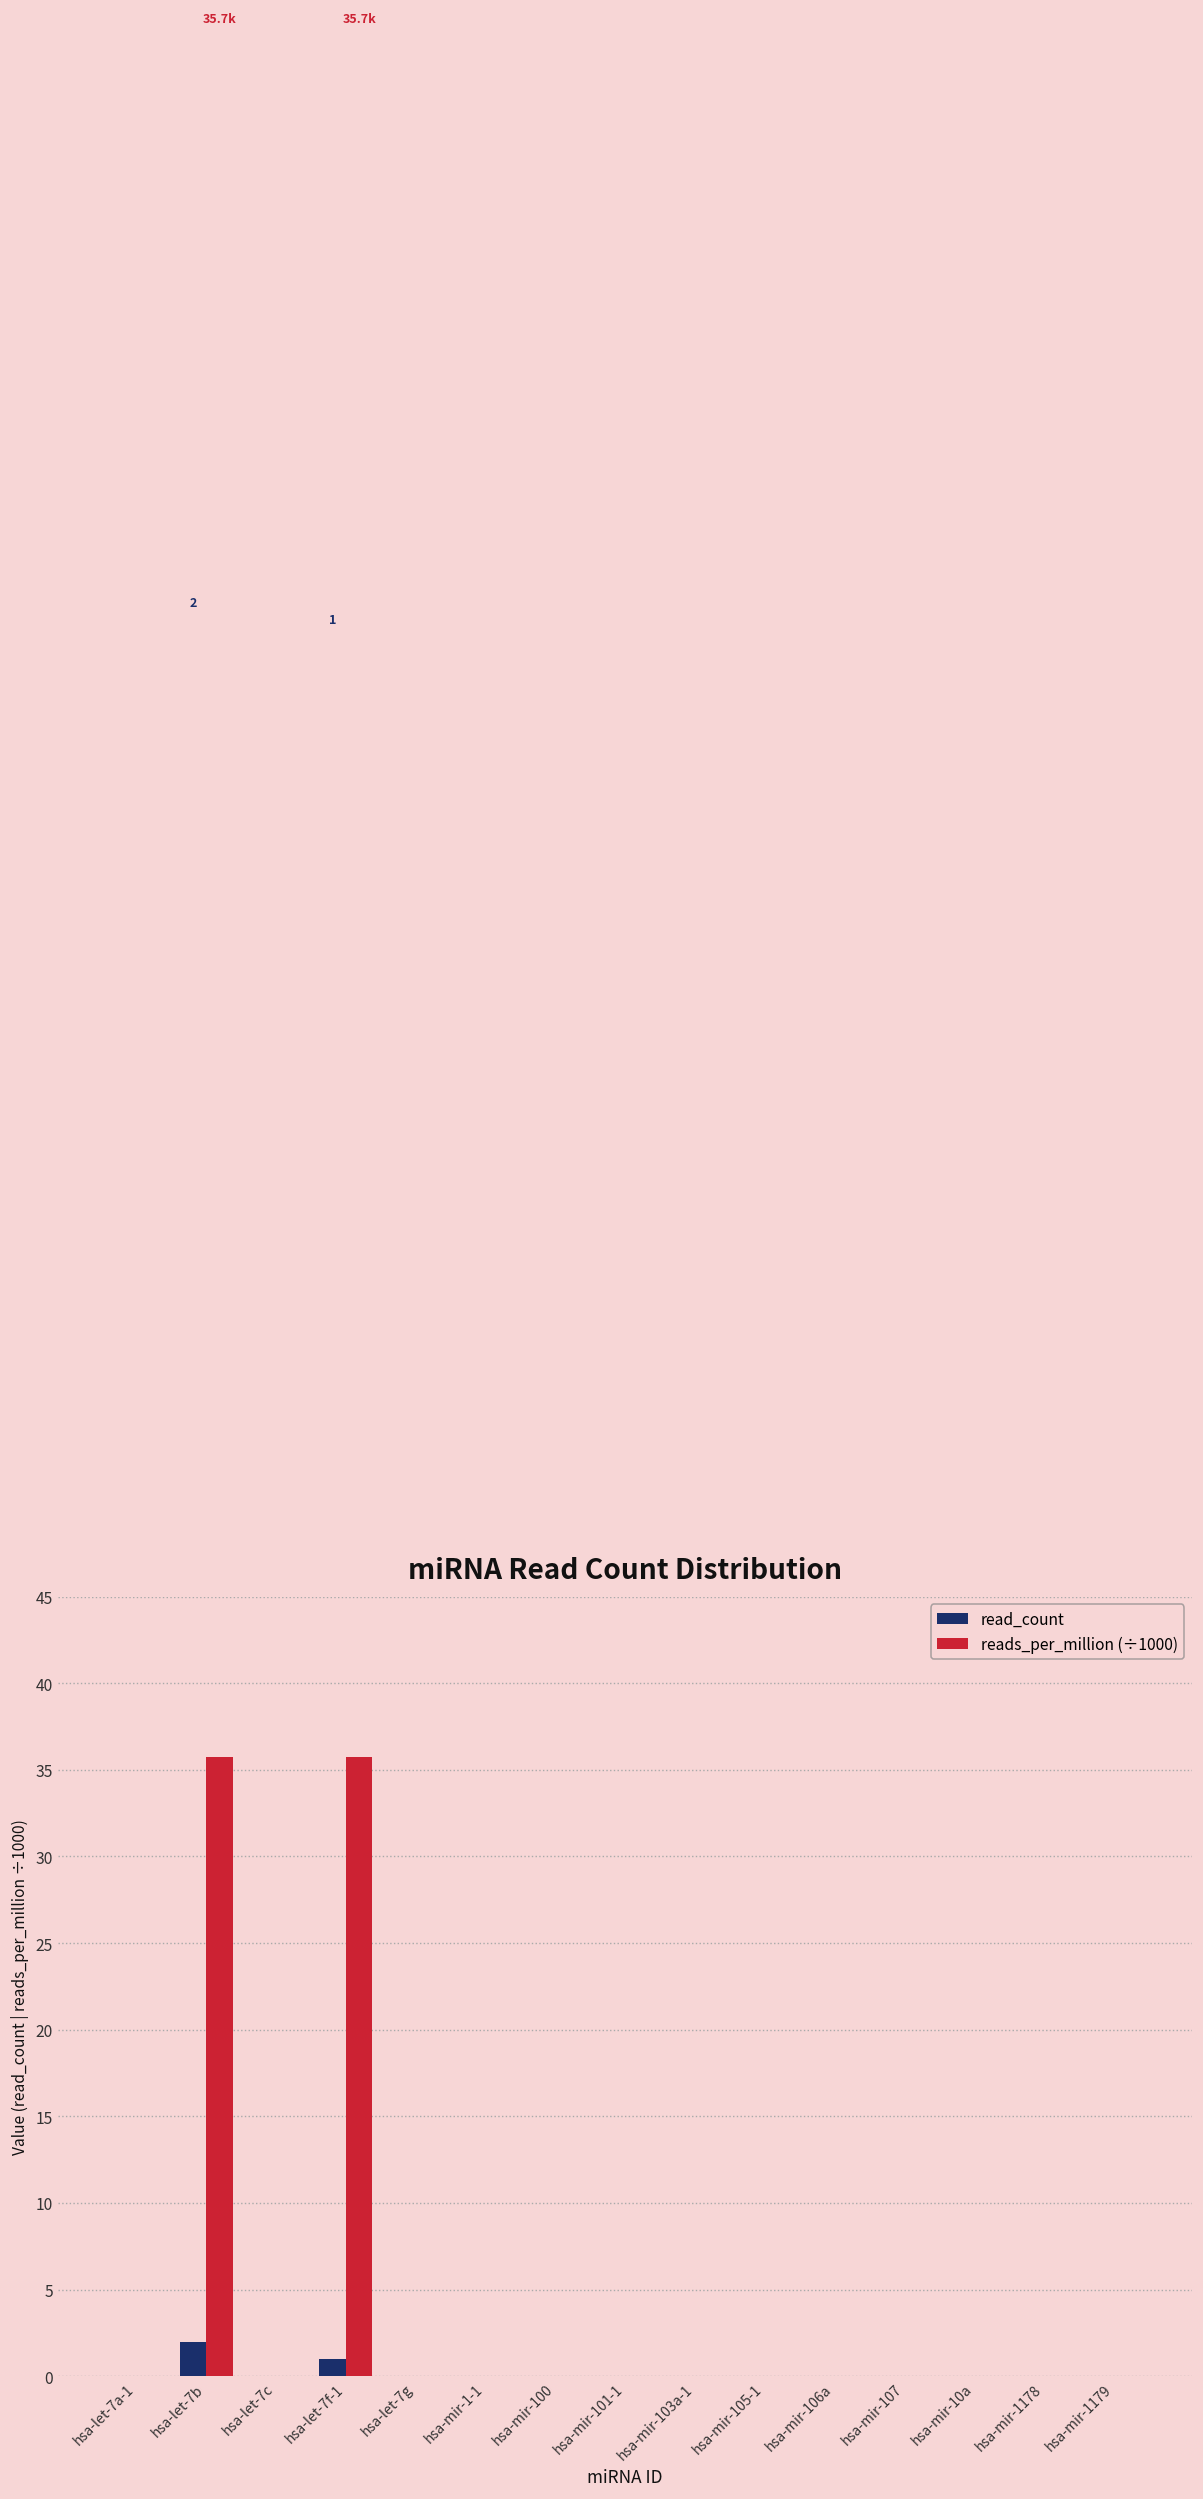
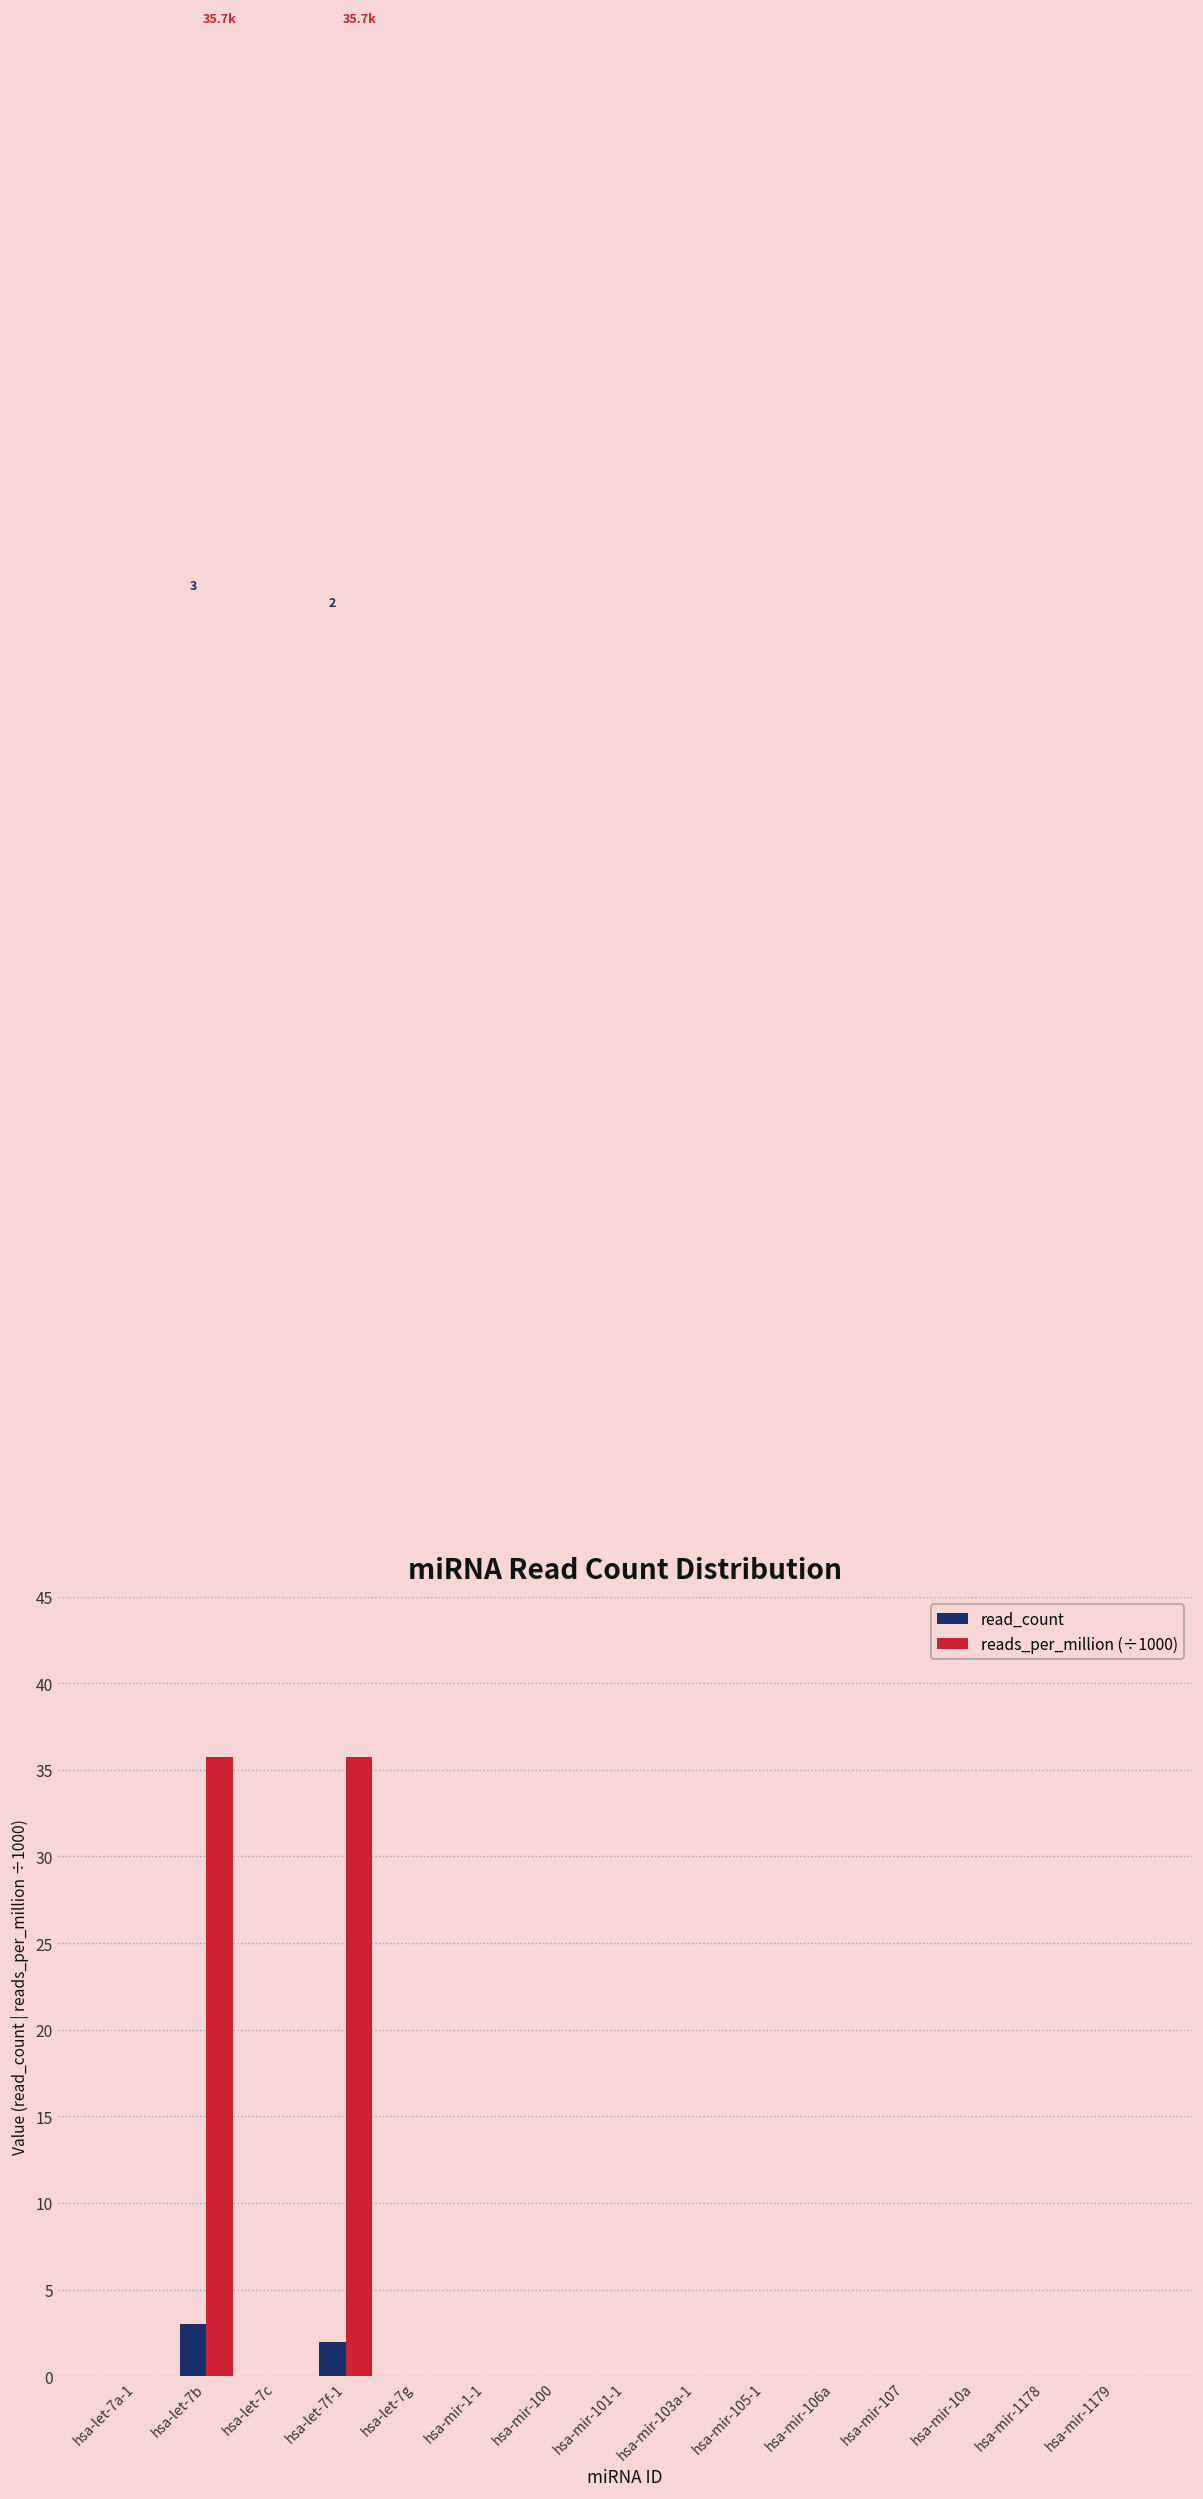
  {
    "read_count": {
-     "hsa-let-7b": 2,
-     "hsa-let-7f-1": 1
+     "hsa-let-7b": 3,
+     "hsa-let-7f-1": 2
    },
    "reads_per_million (÷1000)": {
      "hsa-let-7a-1": 0.0,
      "hsa-let-7b": 35.7,
      "hsa-let-7c": 0.0,
      "hsa-let-7f-1": 35.7,
      "hsa-let-7g": 0.0,
      "hsa-mir-1-1": 0.0,
      "hsa-mir-100": 0.0,
      "hsa-mir-101-1": 0.0,
      "hsa-mir-103a-1": 0.0,
      "hsa-mir-105-1": 0.0,
      "hsa-mir-106a": 0.0,
      "hsa-mir-107": 0.0,
      "hsa-mir-10a": 0.0,
      "hsa-mir-1178": 0.0,
      "hsa-mir-1179": 0.0
    }
  }
